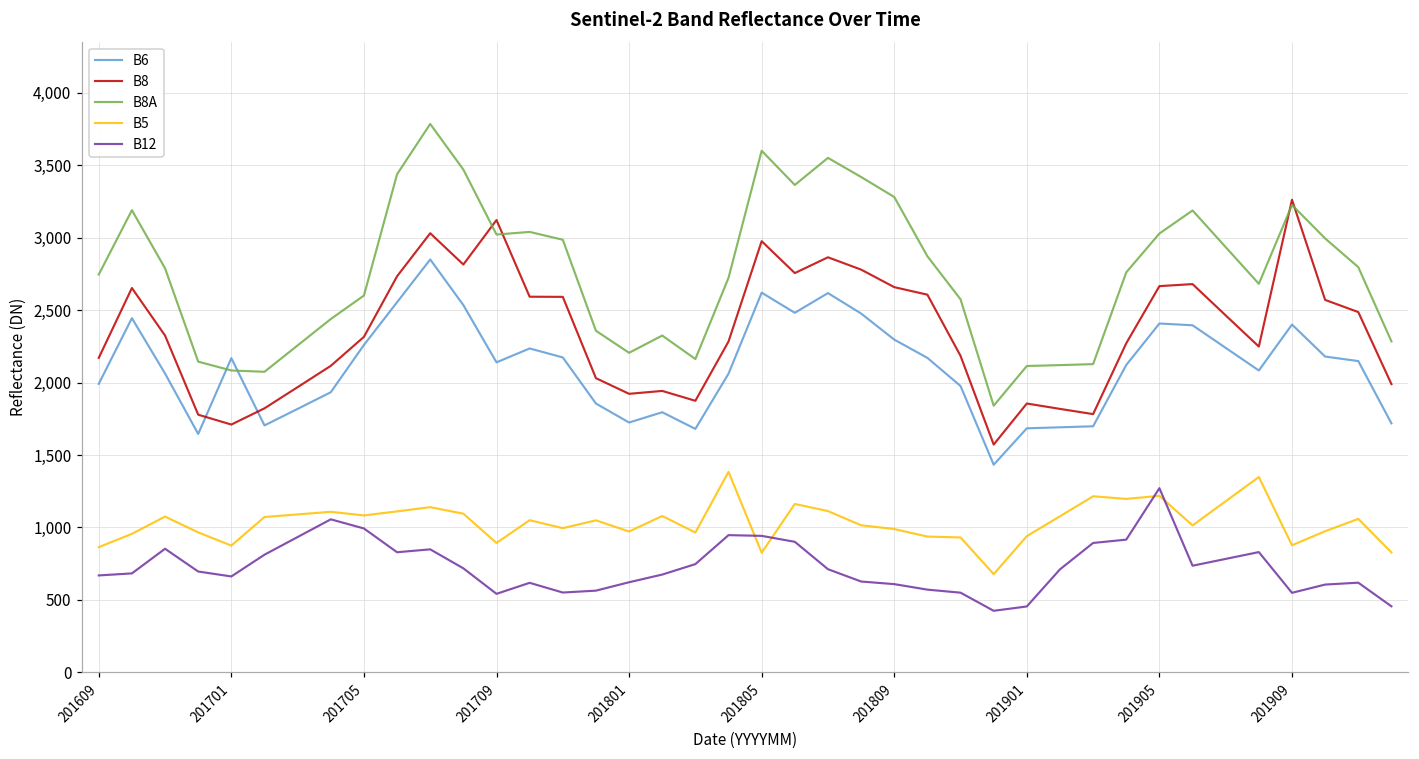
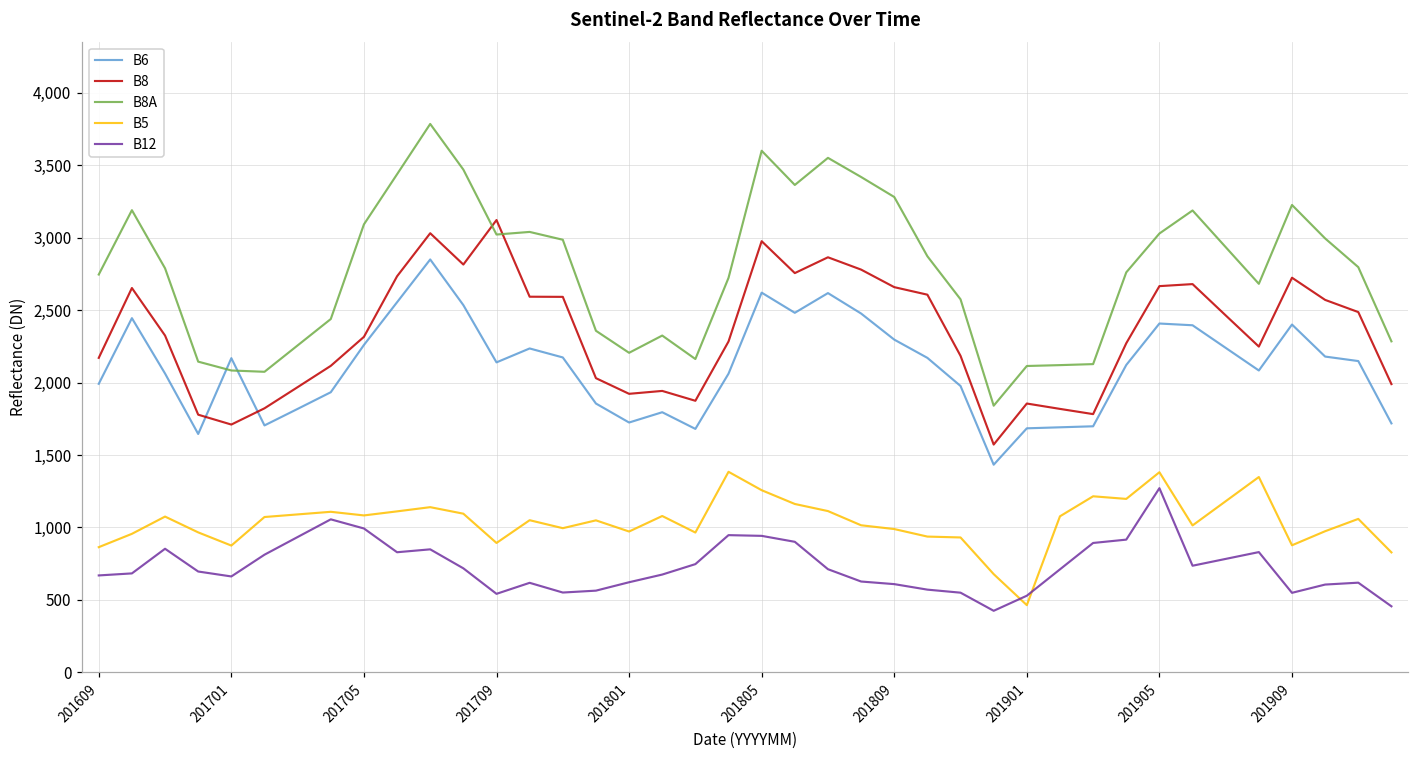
  {
    "B6": {
      "201609": "1,990",
      "201701": "2,170",
      "201705": "2,260",
      "201709": "2,140",
      "201801": "1,720",
      "201805": "2,620",
      "201809": "2,300",
      "201901": "1,680",
      "201905": "2,410",
      "201909": "2,400"
    },
    "B8": {
      "201609": "2,170",
      "201701": "1,710",
      "201705": "2,320",
      "201709": "3,120",
      "201801": "1,920",
      "201805": "2,980",
      "201809": "2,660",
      "201901": "1,860",
      "201905": "2,670",
-     "201909": "3,260"
+     "201909": "2,720"
    },
    "B8A": {
      "201609": "2,750",
      "201701": "2,080",
-     "201705": "2,600",
+     "201705": "3,090",
      "201709": "3,020",
      "201801": "2,210",
      "201805": "3,600",
      "201809": "3,280",
      "201901": "2,110",
      "201905": "3,030",
      "201909": "3,230"
    },
    "B5": {
      "201609": "860",
      "201701": "880",
      "201705": "1,080",
      "201709": "890",
      "201801": "970",
-     "201805": "830",
+     "201805": "1,260",
      "201809": "990",
-     "201901": "940",
-     "201905": "1,220",
+     "201901": "460",
+     "201905": "1,380",
      "201909": "880"
    },
    "B12": {
      "201609": "670",
      "201701": "660",
      "201705": "990",
      "201709": "540",
      "201801": "620",
      "201805": "940",
      "201809": "610",
-     "201901": "460",
+     "201901": "530",
      "201905": "1,270",
      "201909": "550"
    }
  }
